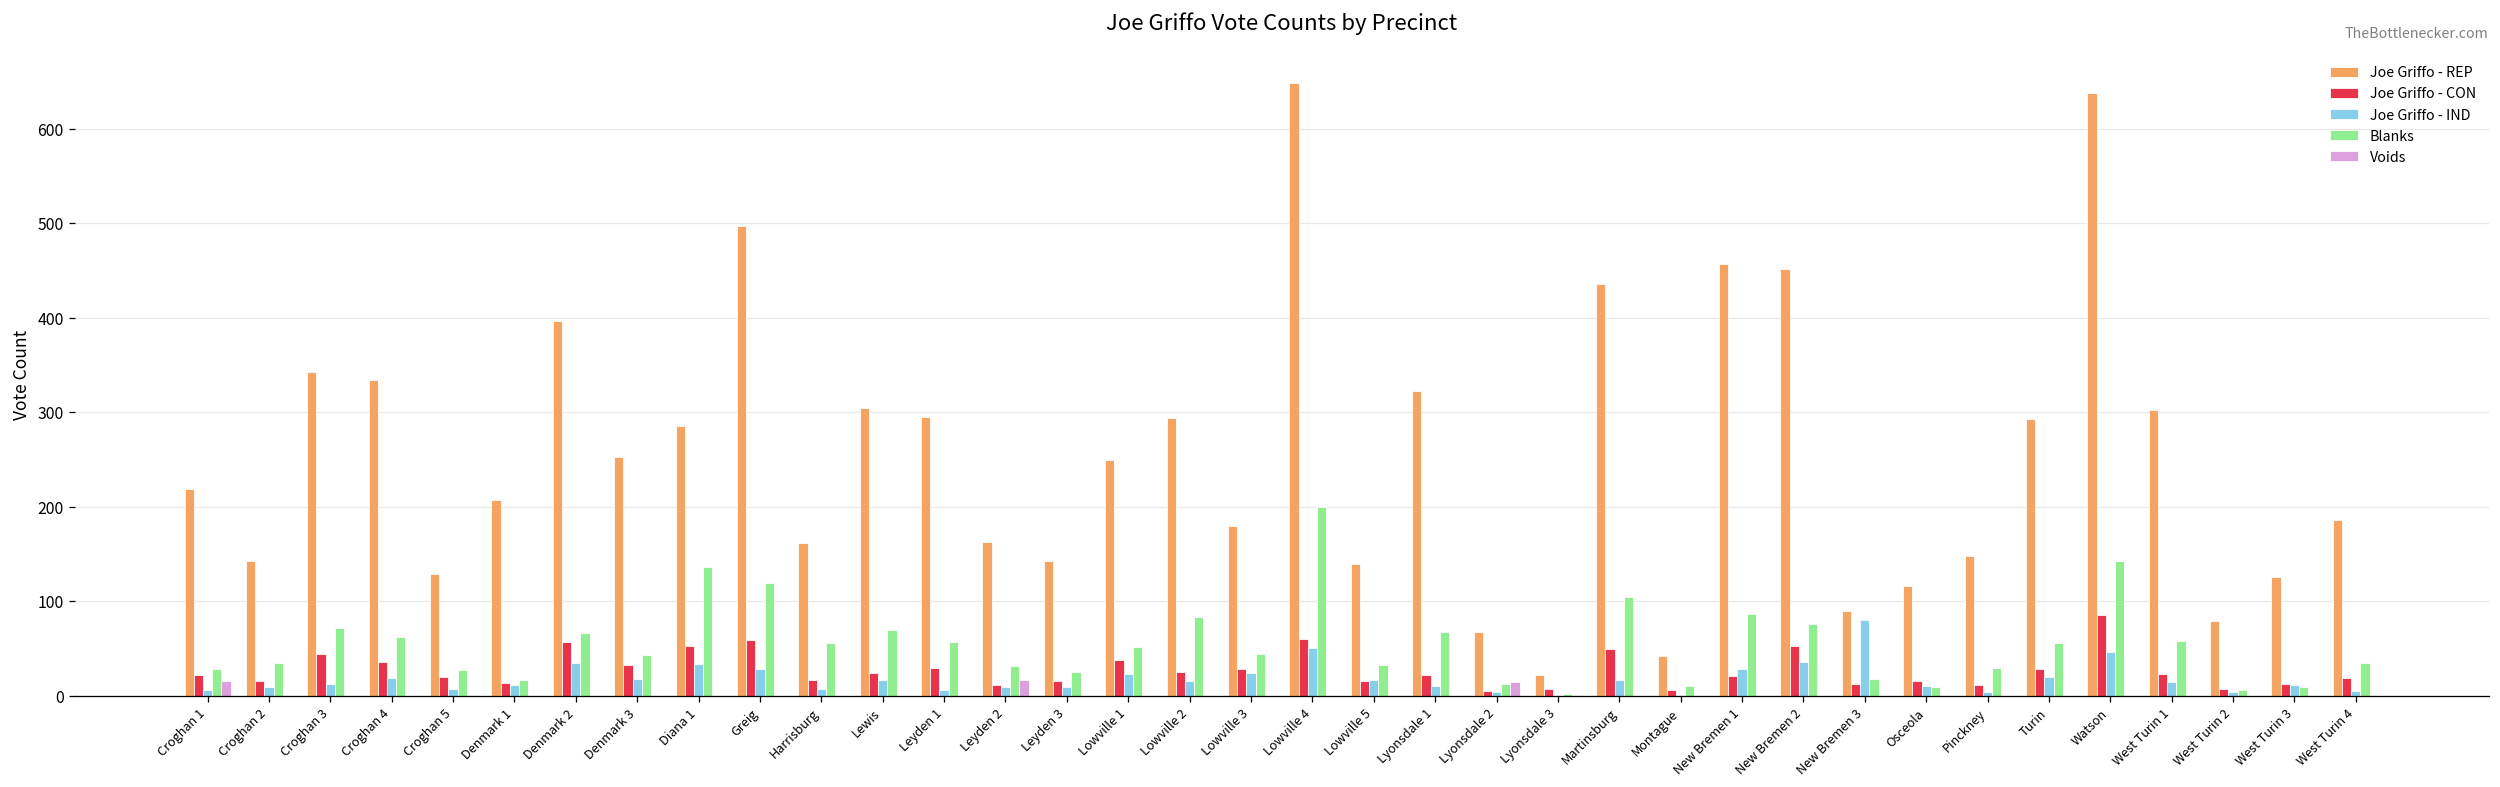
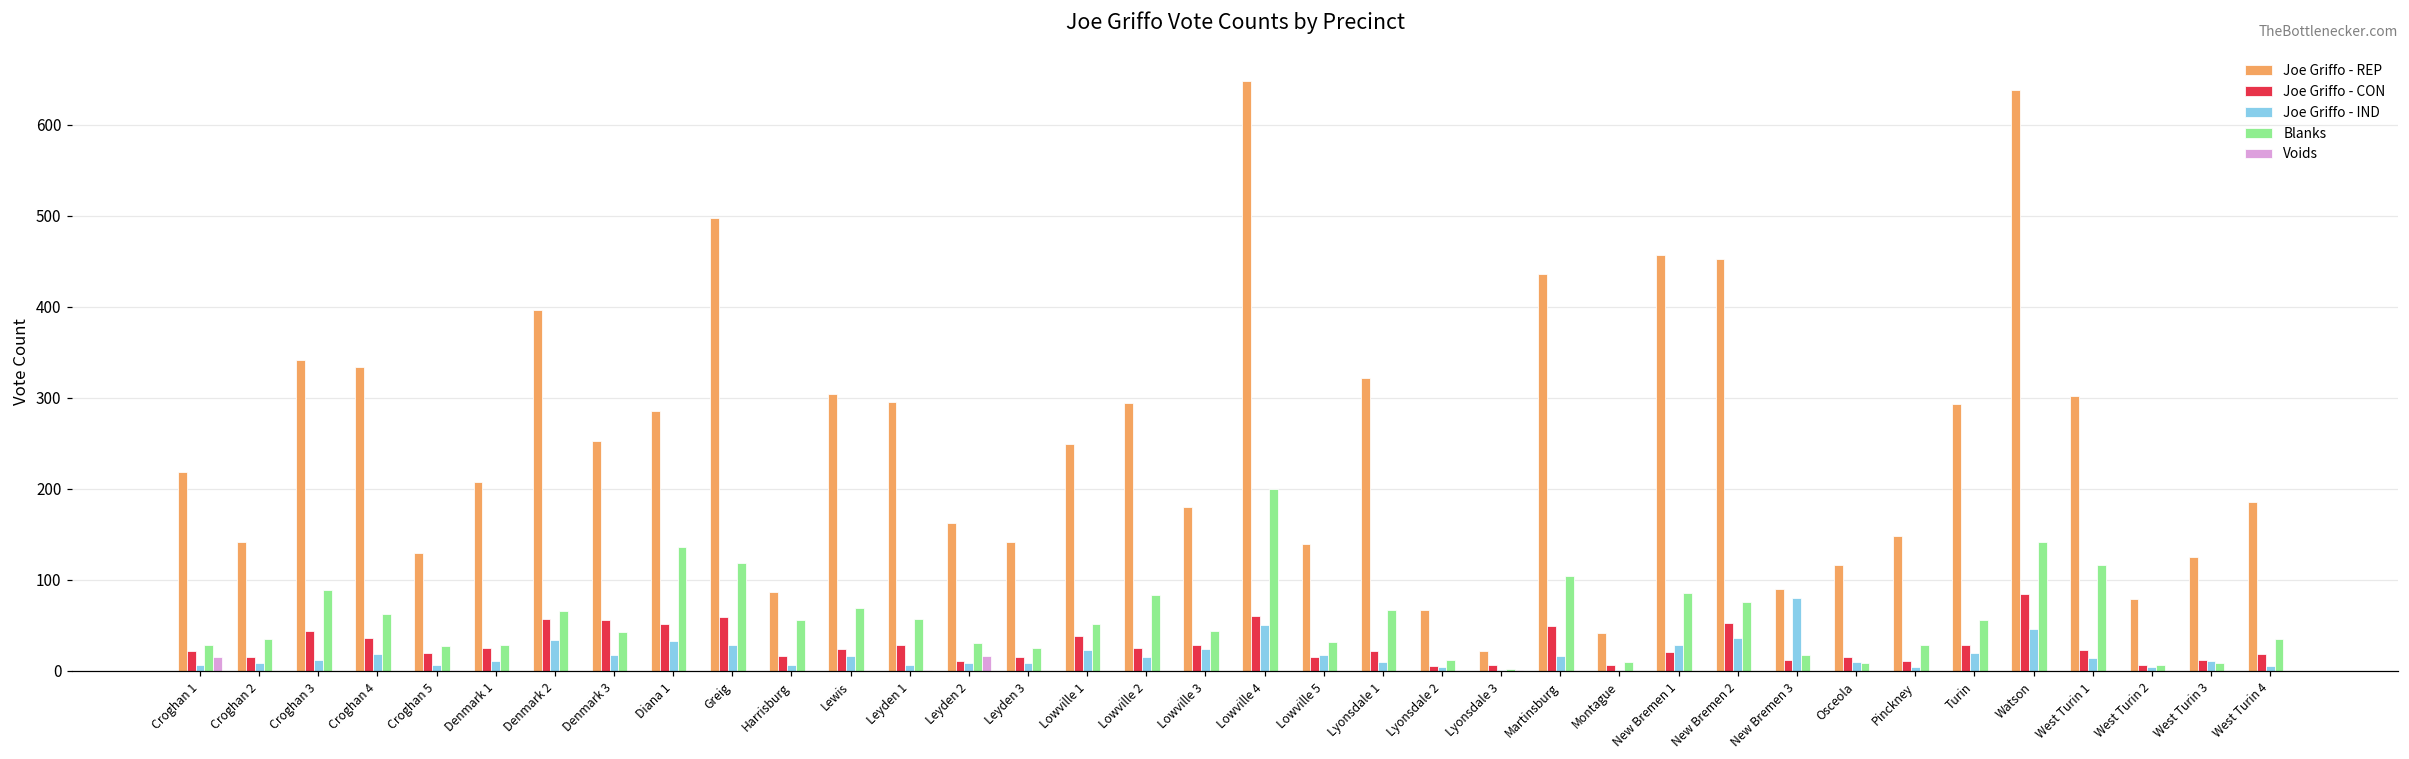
  {
    "Joe Griffo - REP": {
      "Croghan 1": 220,
      "Croghan 2": 140,
      "Croghan 3": 340,
      "Croghan 4": 330,
      "Croghan 5": 130,
      "Denmark 1": 210,
      "Denmark 2": 400,
      "Denmark 3": 250,
      "Diana 1": 290,
      "Greig": 500,
-     "Harrisburg": 160,
+     "Harrisburg": 90,
      "Lewis": 300,
      "Leyden 1": 300,
      "Leyden 2": 160,
      "Leyden 3": 140,
      "Lowville 1": 250,
      "Lowville 2": 290,
      "Lowville 3": 180,
      "Lowville 4": 650,
      "Lowville 5": 140,
      "Lyonsdale 1": 320,
      "Lyonsdale 2": 70,
      "Lyonsdale 3": 20,
      "Martinsburg": 440,
      "Montague": 40,
      "New Bremen 1": 460,
      "New Bremen 2": 450,
      "New Bremen 3": 90,
      "Osceola": 120,
      "Pinckney": 150,
      "Turin": 290,
      "Watson": 640,
      "West Turin 1": 300,
      "West Turin 2": 80,
      "West Turin 3": 130,
      "West Turin 4": 190
    },
    "Joe Griffo - CON": {
      "Croghan 1": 20,
      "Croghan 2": 20,
      "Croghan 3": 40,
      "Croghan 4": 40,
      "Croghan 5": 20,
-     "Denmark 1": 10,
+     "Denmark 1": 30,
      "Denmark 2": 60,
-     "Denmark 3": 30,
+     "Denmark 3": 60,
      "Diana 1": 50,
      "Greig": 60,
      "Harrisburg": 20,
      "Lewis": 20,
      "Leyden 1": 30,
      "Leyden 2": 10,
      "Leyden 3": 20,
      "Lowville 1": 40,
      "Lowville 2": 30,
      "Lowville 3": 30,
      "Lowville 4": 60,
      "Lowville 5": 20,
      "Lyonsdale 1": 20,
      "Lyonsdale 2": 10,
      "Lyonsdale 3": 10,
      "Martinsburg": 50,
      "Montague": 10,
      "New Bremen 1": 20,
      "New Bremen 2": 50,
      "New Bremen 3": 10,
      "Osceola": 20,
      "Pinckney": 10,
      "Turin": 30,
      "Watson": 90,
      "West Turin 1": 20,
      "West Turin 2": 10,
      "West Turin 3": 10,
      "West Turin 4": 20
    },
    "Joe Griffo - IND": {
      "Croghan 1": 10,
      "Croghan 2": 10,
      "Croghan 3": 10,
      "Croghan 4": 20,
      "Croghan 5": 10,
      "Denmark 1": 10,
      "Denmark 2": 30,
      "Denmark 3": 20,
      "Diana 1": 30,
      "Greig": 30,
      "Harrisburg": 10,
      "Lewis": 20,
      "Leyden 1": 10,
      "Leyden 2": 10,
      "Leyden 3": 10,
      "Lowville 1": 20,
      "Lowville 2": 20,
      "Lowville 3": 20,
      "Lowville 4": 50,
      "Lowville 5": 20,
      "Lyonsdale 1": 10,
      "Lyonsdale 2": 0,
      "Martinsburg": 20,
      "New Bremen 1": 30,
      "New Bremen 2": 40,
      "New Bremen 3": 80,
      "Osceola": 10,
      "Pinckney": 0,
      "Turin": 20,
      "Watson": 50,
      "West Turin 1": 10,
      "West Turin 2": 0,
      "West Turin 3": 10,
      "West Turin 4": 10
    },
    "Blanks": {
      "Croghan 1": 30,
      "Croghan 2": 40,
-     "Croghan 3": 70,
+     "Croghan 3": 90,
      "Croghan 4": 60,
      "Croghan 5": 30,
-     "Denmark 1": 20,
+     "Denmark 1": 30,
      "Denmark 2": 70,
      "Denmark 3": 40,
      "Diana 1": 140,
      "Greig": 120,
      "Harrisburg": 60,
      "Lewis": 70,
      "Leyden 1": 60,
      "Leyden 2": 30,
      "Leyden 3": 30,
      "Lowville 1": 50,
      "Lowville 2": 80,
      "Lowville 3": 40,
      "Lowville 4": 200,
      "Lowville 5": 30,
      "Lyonsdale 1": 70,
      "Lyonsdale 2": 10,
      "Martinsburg": 100,
      "Montague": 10,
      "New Bremen 1": 90,
      "New Bremen 2": 80,
      "New Bremen 3": 20,
      "Osceola": 10,
      "Pinckney": 30,
      "Turin": 60,
      "Watson": 140,
-     "West Turin 1": 60,
+     "West Turin 1": 120,
      "West Turin 2": 10,
      "West Turin 3": 10,
      "West Turin 4": 40
    },
    "Voids": {
      "Croghan 1": 20,
      "Croghan 2": 0,
      "Croghan 3": 0,
      "Croghan 4": 0,
      "Denmark 1": 0,
      "Denmark 2": 0,
      "Denmark 3": 0,
      "Diana 1": 0,
      "Greig": 0,
      "Harrisburg": 0,
      "Lewis": 0,
      "Leyden 2": 20,
      "Leyden 3": 0,
      "Lowville 1": 0,
      "Lowville 2": 0,
      "Lowville 3": 0,
      "Lowville 4": 0,
      "Lowville 5": 0,
      "Lyonsdale 1": 0,
-     "Lyonsdale 2": 10,
+     "Lyonsdale 2": 0,
      "Martinsburg": 0,
      "Montague": 0,
      "New Bremen 1": 0,
      "New Bremen 2": 0,
      "New Bremen 3": 0,
      "Osceola": 0,
      "Pinckney": 0,
      "Turin": 0,
      "Watson": 0,
      "West Turin 1": 0,
      "West Turin 2": 0,
      "West Turin 3": 0,
      "West Turin 4": 0
    }
  }
